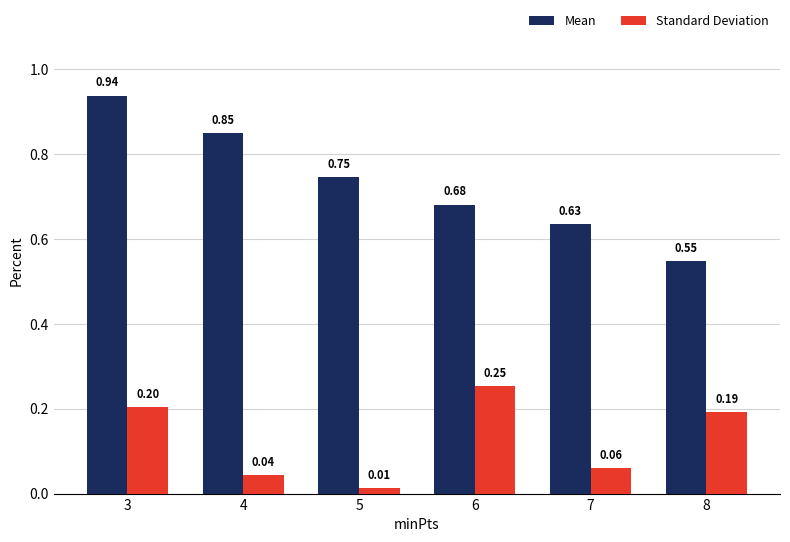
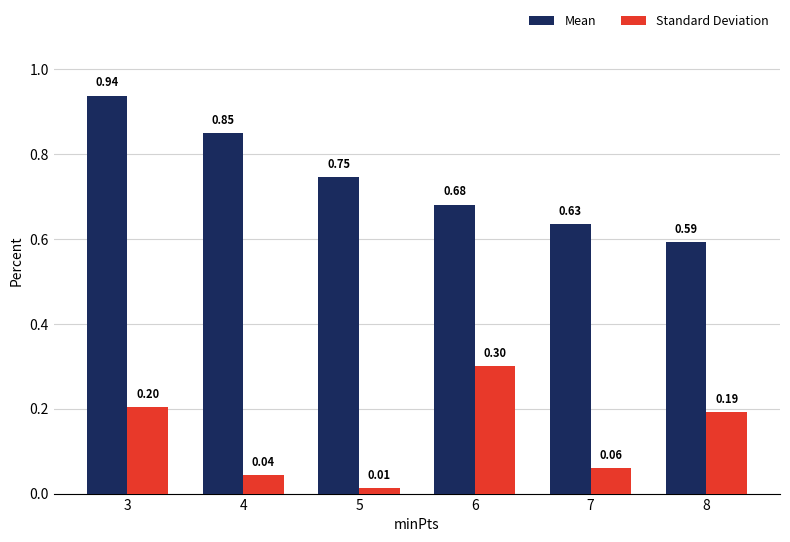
  {
    "Mean": {
      "3": 0.94,
      "4": 0.85,
      "5": 0.75,
      "6": 0.68,
      "7": 0.63,
-     "8": 0.55
+     "8": 0.59
    },
    "Standard Deviation": {
      "3": 0.20,
      "4": 0.04,
      "5": 0.01,
-     "6": 0.25,
+     "6": 0.30,
      "7": 0.06,
      "8": 0.19
    }
  }
